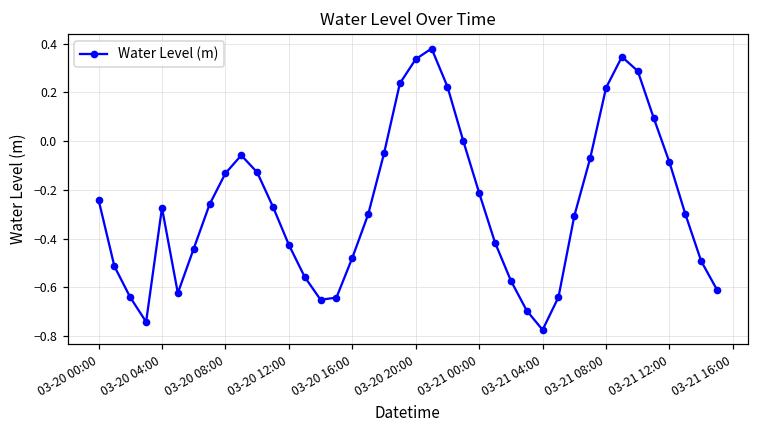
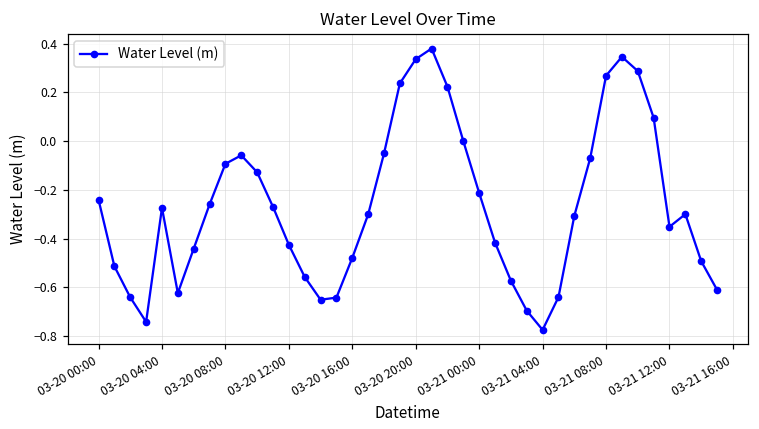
  {
    "03-20 00:00": -0.24,
    "03-20 04:00": -0.27,
-   "03-20 08:00": -0.13,
+   "03-20 08:00": -0.09,
    "03-20 12:00": -0.43,
    "03-20 16:00": -0.48,
    "03-20 20:00": 0.34,
    "03-21 00:00": -0.21,
    "03-21 04:00": -0.77,
-   "03-21 08:00": 0.22,
-   "03-21 12:00": -0.09
+   "03-21 08:00": 0.27,
+   "03-21 12:00": -0.35
  }
